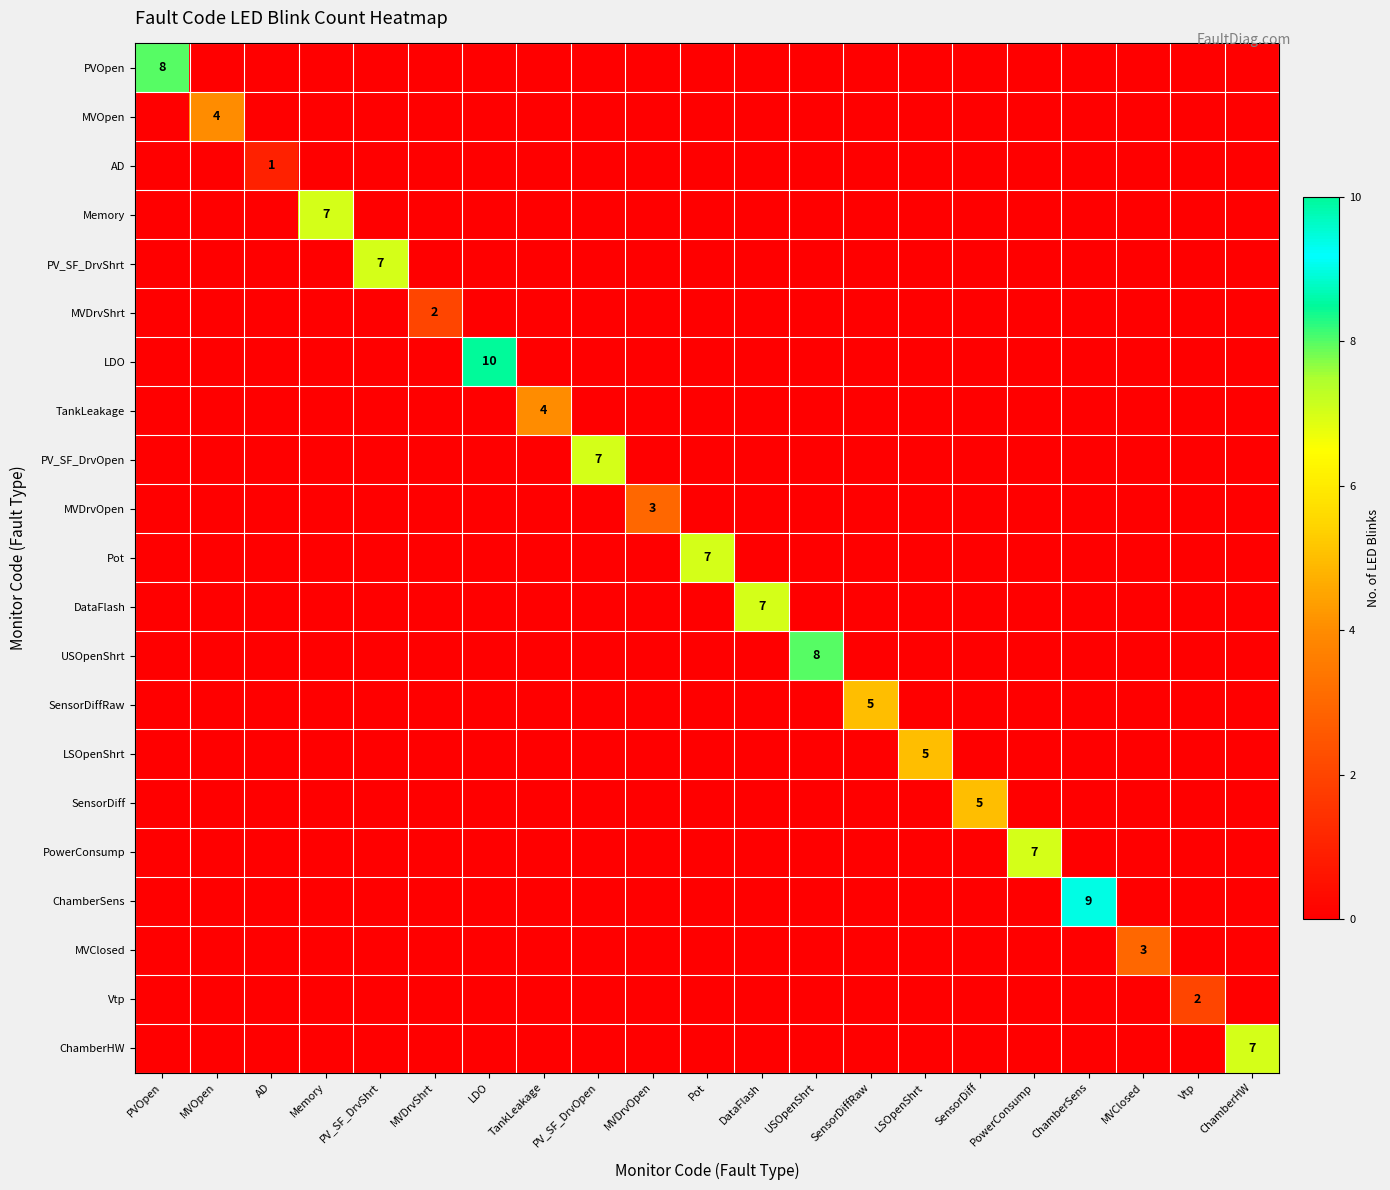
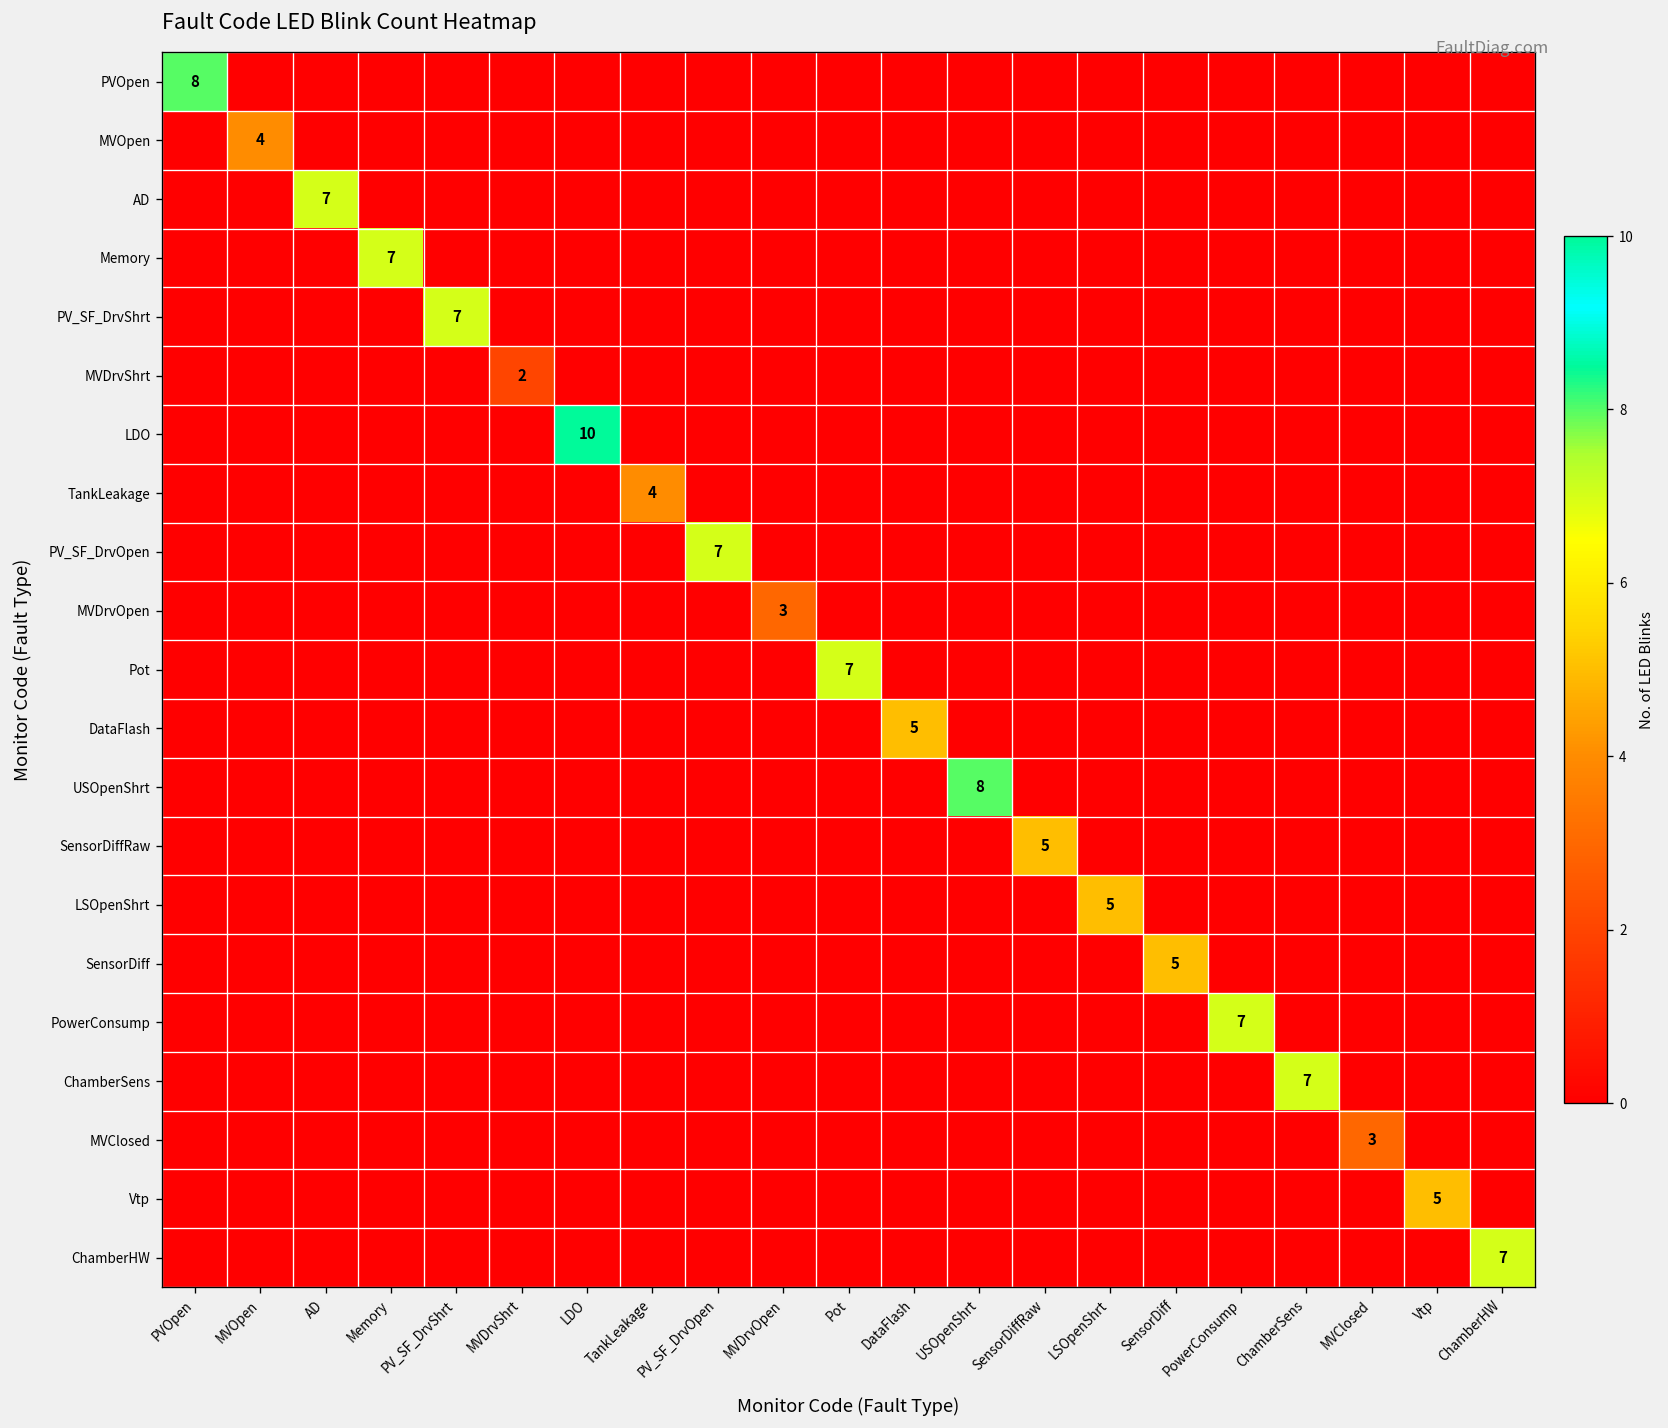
  {
    "PVOpen": {
      "PVOpen": 8
    },
    "MVOpen": {
      "MVOpen": 4
    },
    "AD": {
-     "AD": 1
+     "AD": 7
    },
    "Memory": {
      "Memory": 7
    },
    "PV_SF_DrvShrt": {
      "PV_SF_DrvShrt": 7
    },
    "MVDrvShrt": {
      "MVDrvShrt": 2
    },
    "LDO": {
      "LDO": 10
    },
    "TankLeakage": {
      "TankLeakage": 4
    },
    "PV_SF_DrvOpen": {
      "PV_SF_DrvOpen": 7
    },
    "MVDrvOpen": {
      "MVDrvOpen": 3
    },
    "Pot": {
      "Pot": 7
    },
    "DataFlash": {
-     "DataFlash": 7
+     "DataFlash": 5
    },
    "USOpenShrt": {
      "USOpenShrt": 8
    },
    "SensorDiffRaw": {
      "SensorDiffRaw": 5
    },
    "LSOpenShrt": {
      "LSOpenShrt": 5
    },
    "SensorDiff": {
      "SensorDiff": 5
    },
    "PowerConsump": {
      "PowerConsump": 7
    },
    "ChamberSens": {
-     "ChamberSens": 9
+     "ChamberSens": 7
    },
    "MVClosed": {
      "MVClosed": 3
    },
    "Vtp": {
-     "Vtp": 2
+     "Vtp": 5
    },
    "ChamberHW": {
      "ChamberHW": 7
    }
  }
